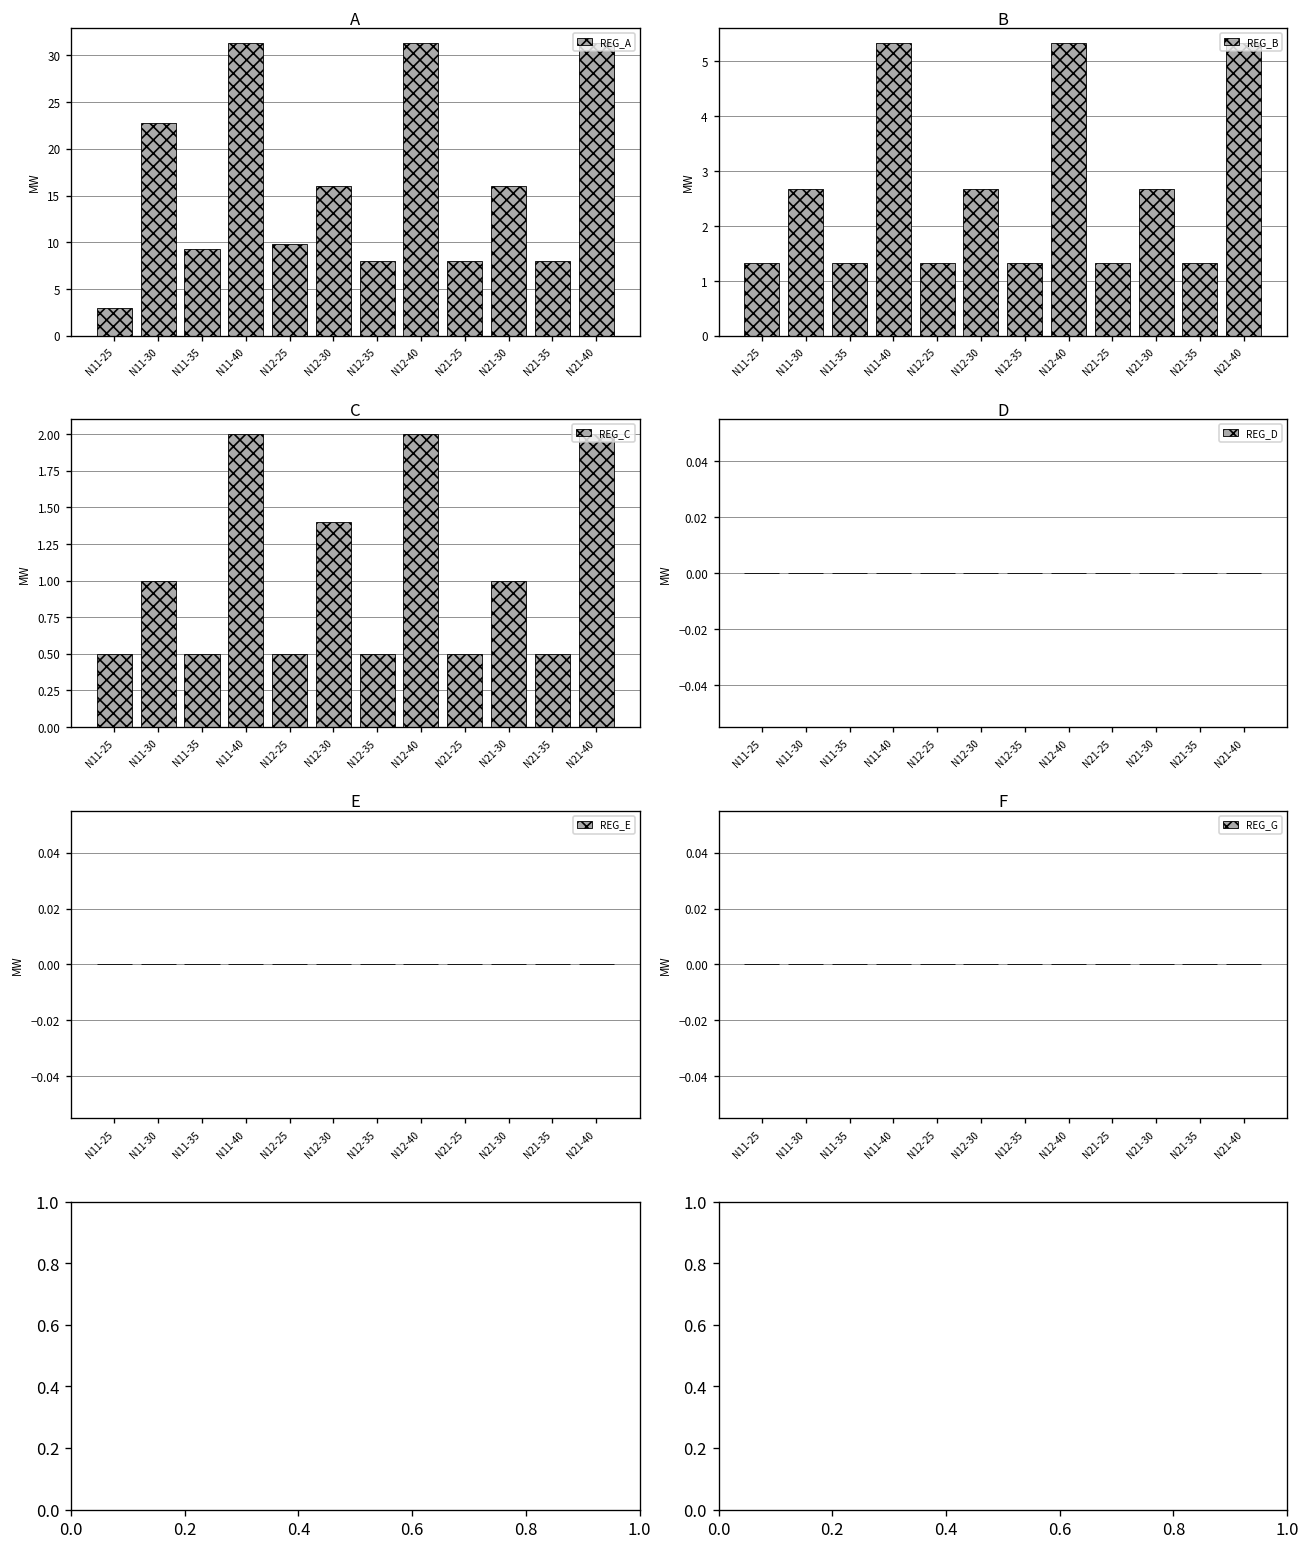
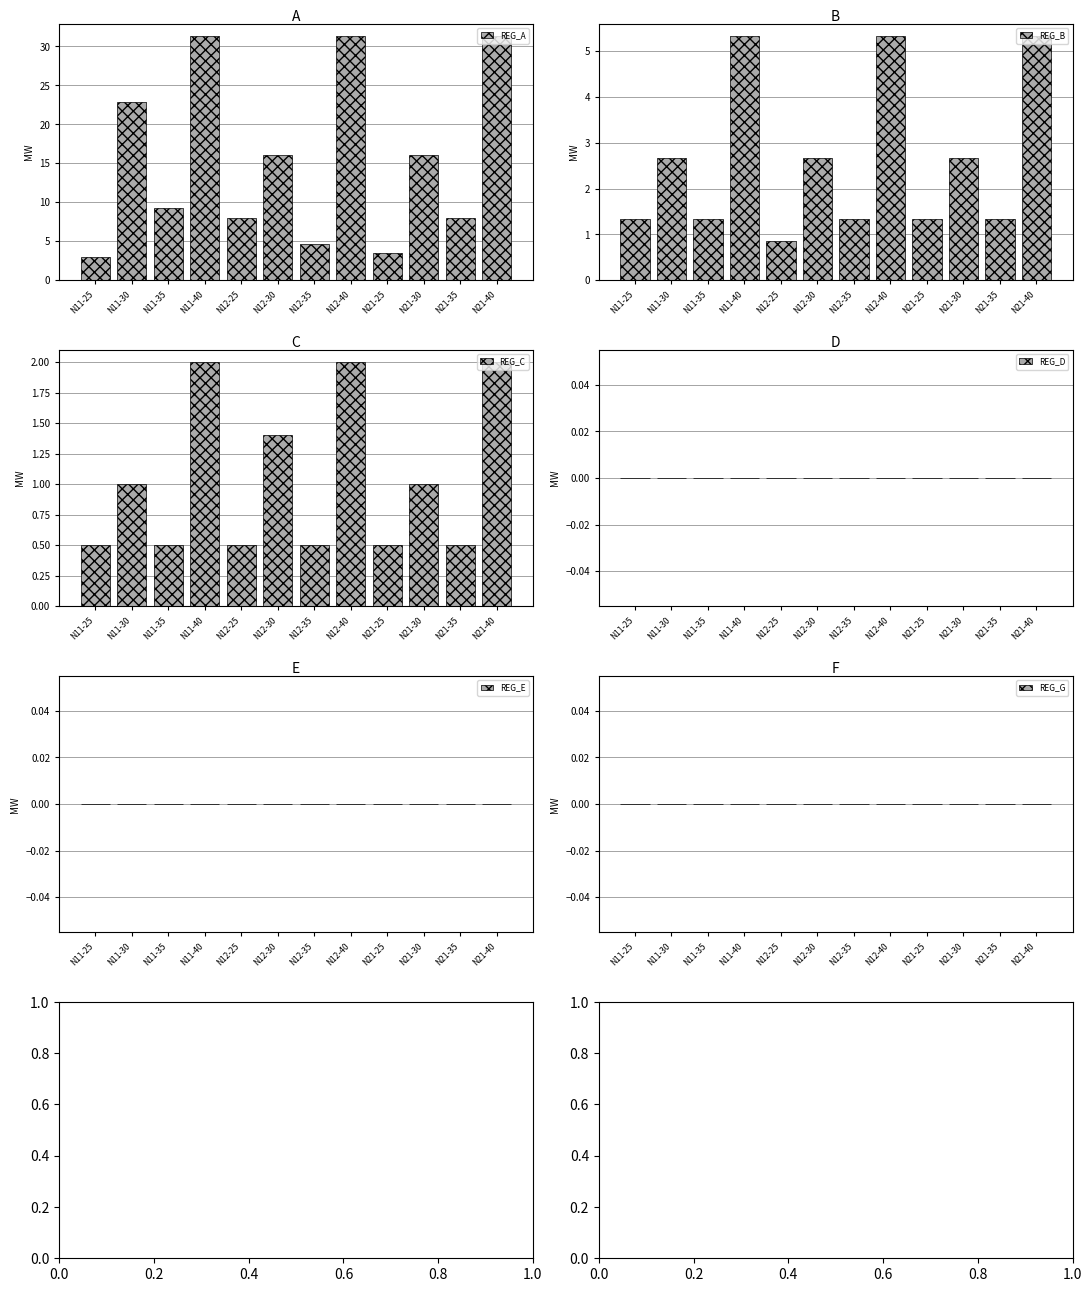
  {
    "A": {
      "N11-25": 3,
      "N11-30": 23,
      "N11-35": 9,
      "N11-40": 31,
-     "N12-25": 10,
+     "N12-25": 8,
      "N12-30": 16,
-     "N12-35": 8,
+     "N12-35": 5,
      "N12-40": 31,
-     "N21-25": 8,
+     "N21-25": 4,
      "N21-30": 16,
      "N21-35": 8
    },
    "B": {
      "N11-25": 1.3,
      "N11-30": 2.7,
      "N11-35": 1.3,
      "N11-40": 5.3,
-     "N12-25": 1.3,
+     "N12-25": 0.9,
      "N12-30": 2.7,
      "N12-35": 1.3,
      "N12-40": 5.3,
      "N21-25": 1.3,
      "N21-30": 2.7,
      "N21-35": 1.3
    },
    "C": {
      "N11-25": 0.50,
      "N11-30": 1.00,
      "N11-35": 0.50,
      "N11-40": 2.00,
      "N12-25": 0.50,
      "N12-30": 1.40,
      "N12-35": 0.50,
      "N12-40": 2.00,
      "N21-25": 0.50,
      "N21-30": 1.00,
      "N21-35": 0.50
    },
    "D": {
      "N11-25": 0.000,
      "N11-30": 0.000,
      "N11-35": 0.000,
      "N11-40": 0.000,
      "N12-25": 0.000,
      "N12-30": 0.000,
      "N12-35": 0.000,
      "N12-40": 0.000,
      "N21-25": 0.000,
      "N21-30": 0.000,
      "N21-35": 0.000,
      "N21-40": 0.000
    },
    "E": {
      "N11-25": 0.000,
      "N11-30": 0.000,
      "N11-35": 0.000,
      "N11-40": 0.000,
      "N12-25": 0.000,
      "N12-30": 0.000,
      "N12-35": 0.000,
      "N12-40": 0.000,
      "N21-25": 0.000,
      "N21-30": 0.000,
      "N21-35": 0.000,
      "N21-40": 0.000
    },
    "F": {
      "N11-25": 0.000,
      "N11-30": 0.000,
      "N11-35": 0.000,
      "N11-40": 0.000,
      "N12-25": 0.000,
      "N12-30": 0.000,
      "N12-35": 0.000,
      "N12-40": 0.000,
      "N21-25": 0.000,
      "N21-30": 0.000,
      "N21-35": 0.000,
      "N21-40": 0.000
    }
  }
